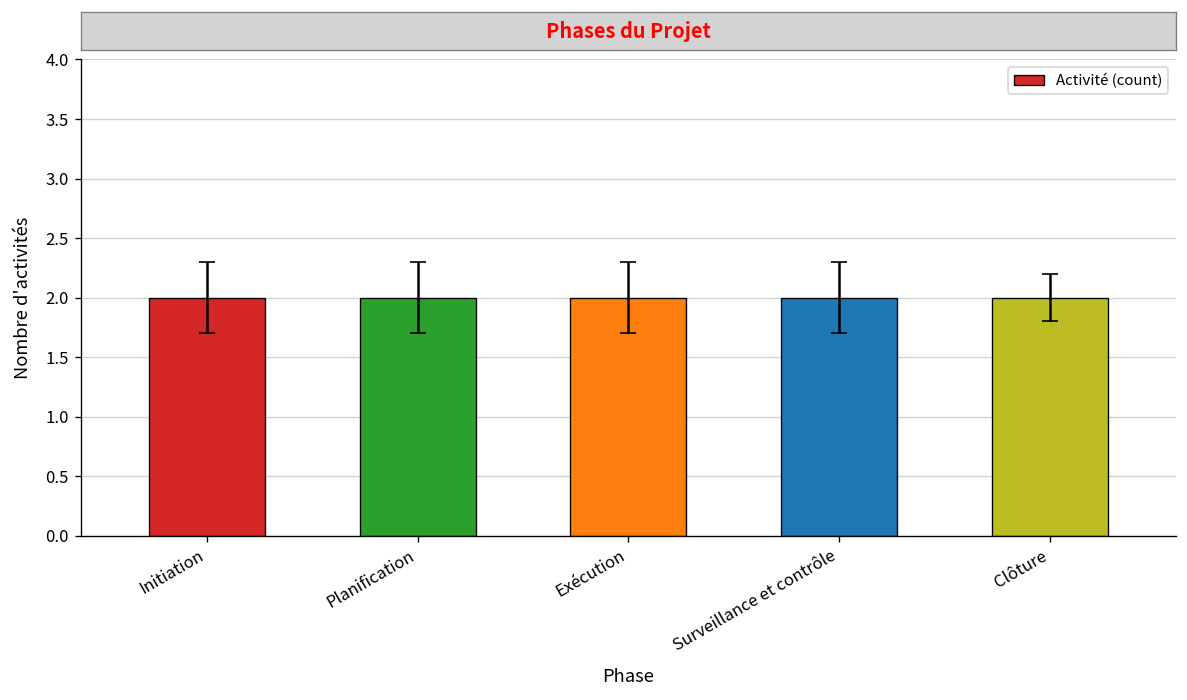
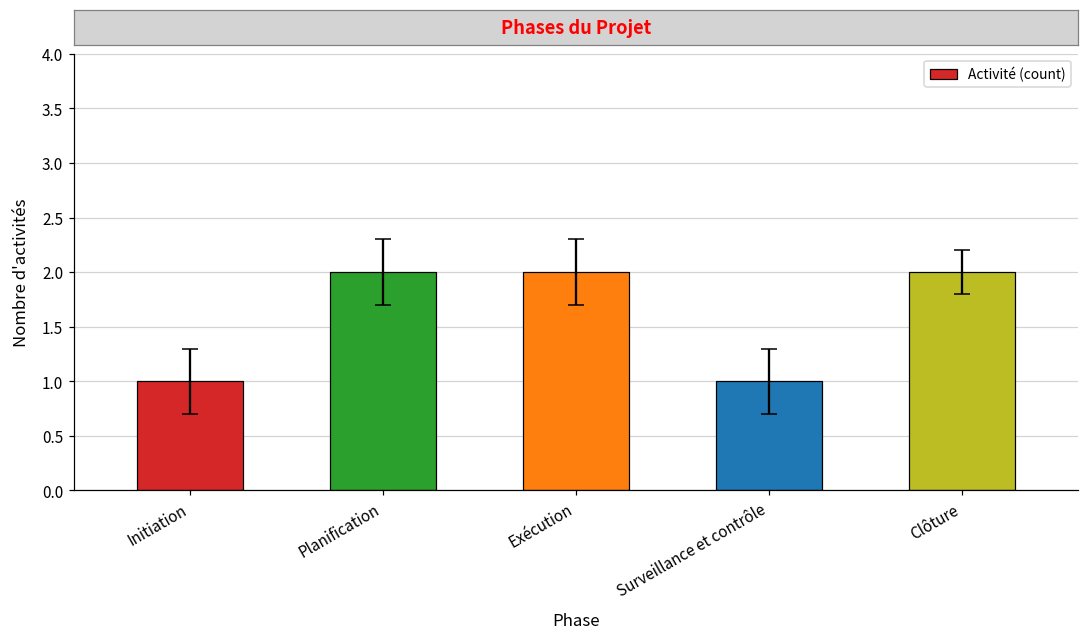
  {
    "Activité (count)": {
-     "Initiation": 2,
+     "Initiation": 1,
      "Planification": 2,
      "Exécution": 2,
-     "Surveillance et contrôle": 2,
+     "Surveillance et contrôle": 1,
      "Clôture": 2
    }
  }
